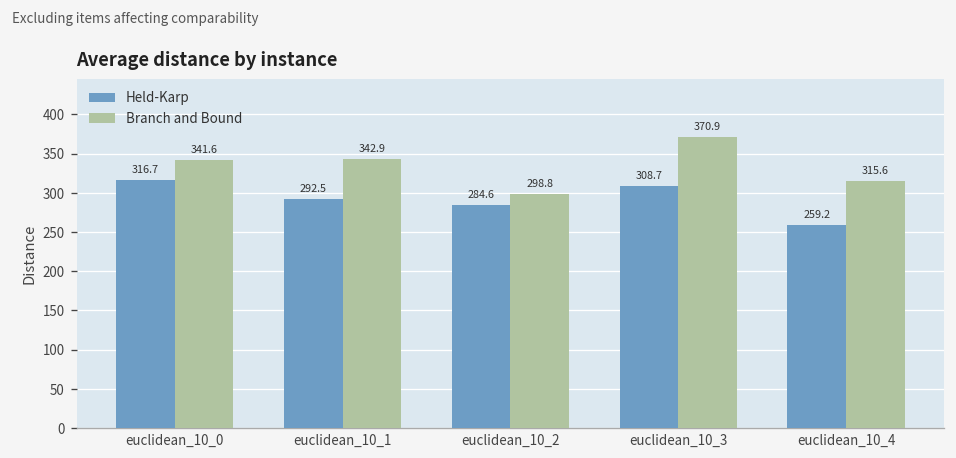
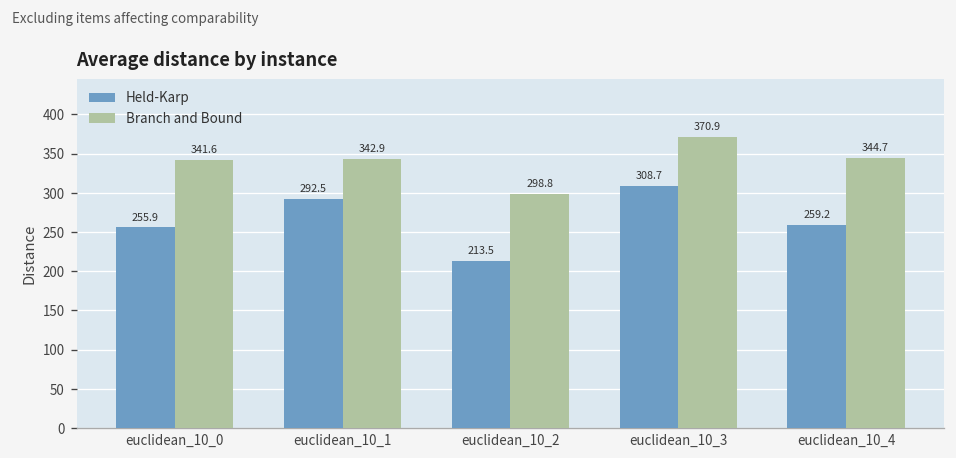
  {
    "Held-Karp": {
-     "euclidean_10_0": 316.7,
+     "euclidean_10_0": 255.9,
      "euclidean_10_1": 292.5,
-     "euclidean_10_2": 284.6,
+     "euclidean_10_2": 213.5,
      "euclidean_10_3": 308.7,
      "euclidean_10_4": 259.2
    },
    "Branch and Bound": {
      "euclidean_10_0": 341.6,
      "euclidean_10_1": 342.9,
      "euclidean_10_2": 298.8,
      "euclidean_10_3": 370.9,
-     "euclidean_10_4": 315.6
+     "euclidean_10_4": 344.7
    }
  }
